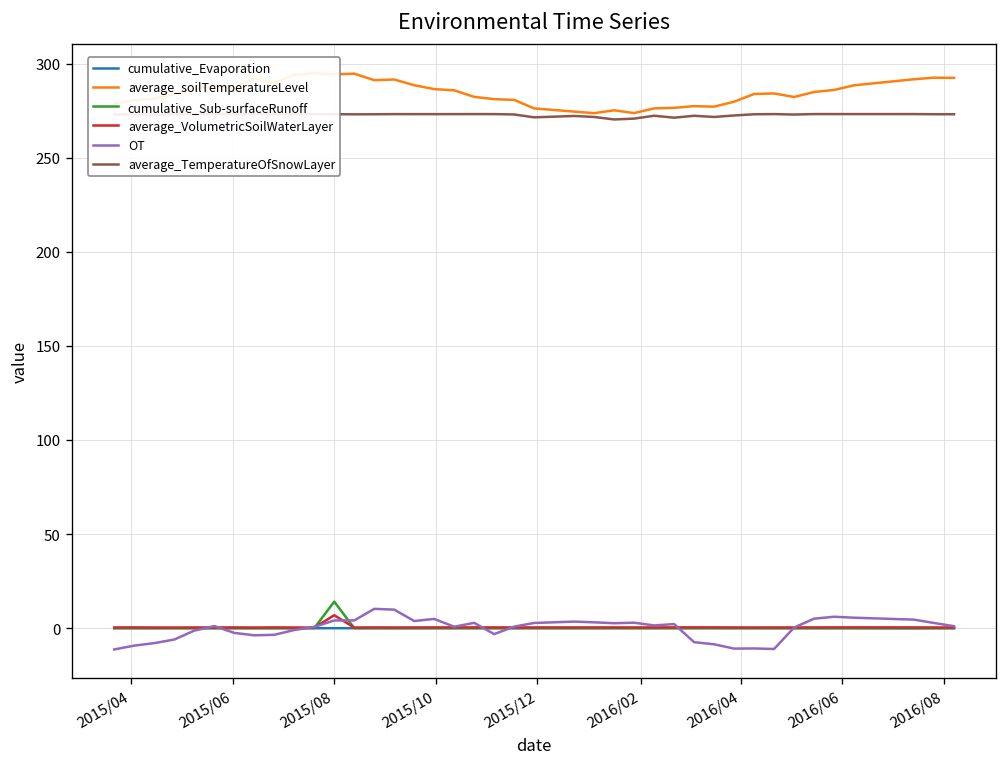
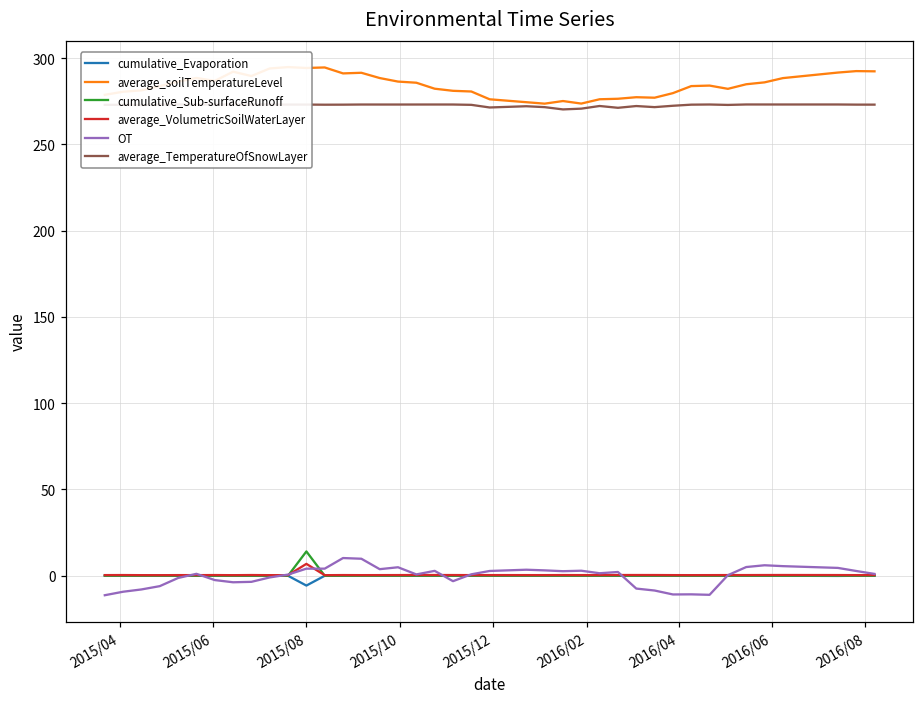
  {
    "cumulative_Evaporation": {
-     "2015/08": 0
+     "2015/08": -6
    },
    "cumulative_Sub-surfaceRunoff": {
      "2015/08": 14
    },
    "average_VolumetricSoilWaterLayer": {
      "2015/08": 7
    },
    "OT": {
      "2015/08": 4
    }
  }
